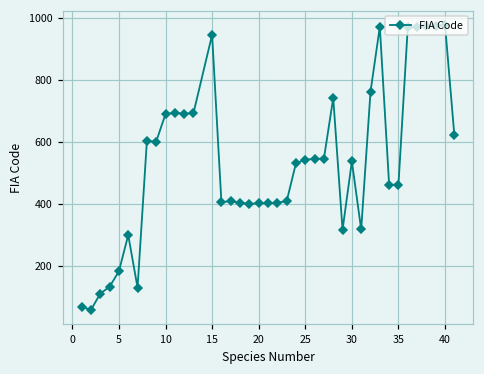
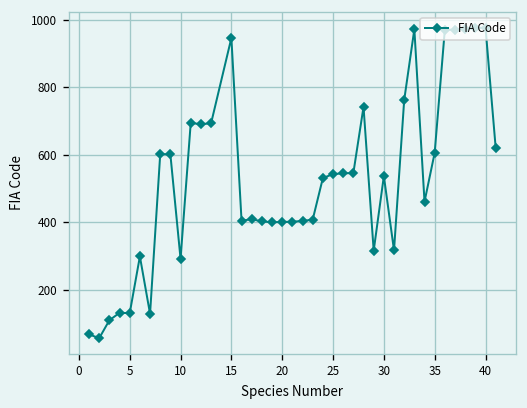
  {
-   "5": 180,
-   "10": 690,
+   "5": 130,
+   "10": 290,
    "15": 950,
    "20": 400,
    "25": 540,
    "30": 540,
-   "35": 460
+   "35": 610
  }
